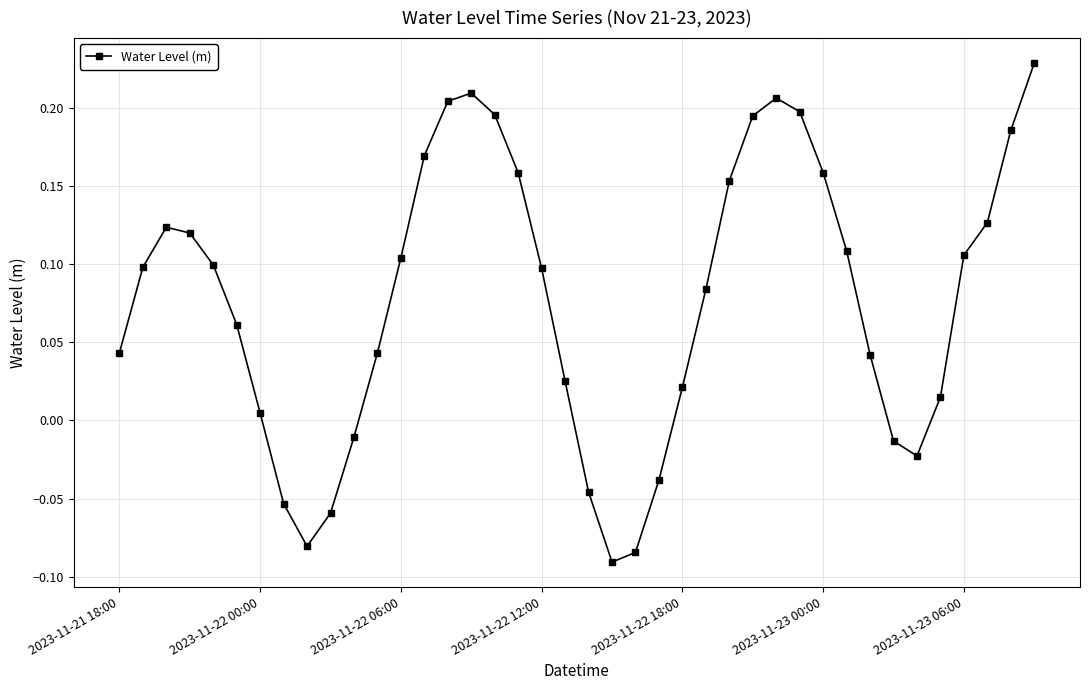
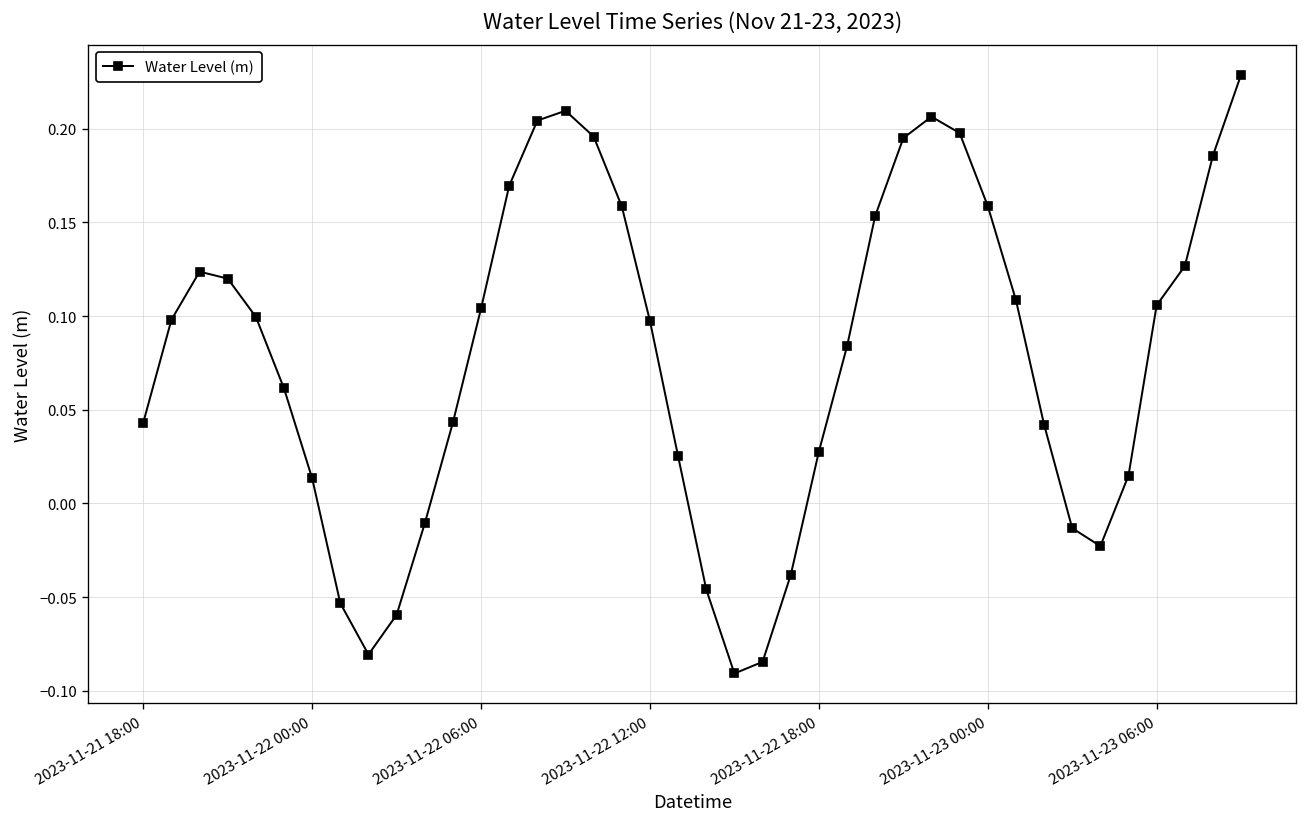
  {
    "2023-11-21 18:00": 0.043,
-   "2023-11-22 00:00": 0.005,
+   "2023-11-22 00:00": 0.013,
    "2023-11-22 06:00": 0.104,
    "2023-11-22 12:00": 0.097,
-   "2023-11-22 18:00": 0.021,
+   "2023-11-22 18:00": 0.028,
    "2023-11-23 00:00": 0.159,
    "2023-11-23 06:00": 0.106
  }
